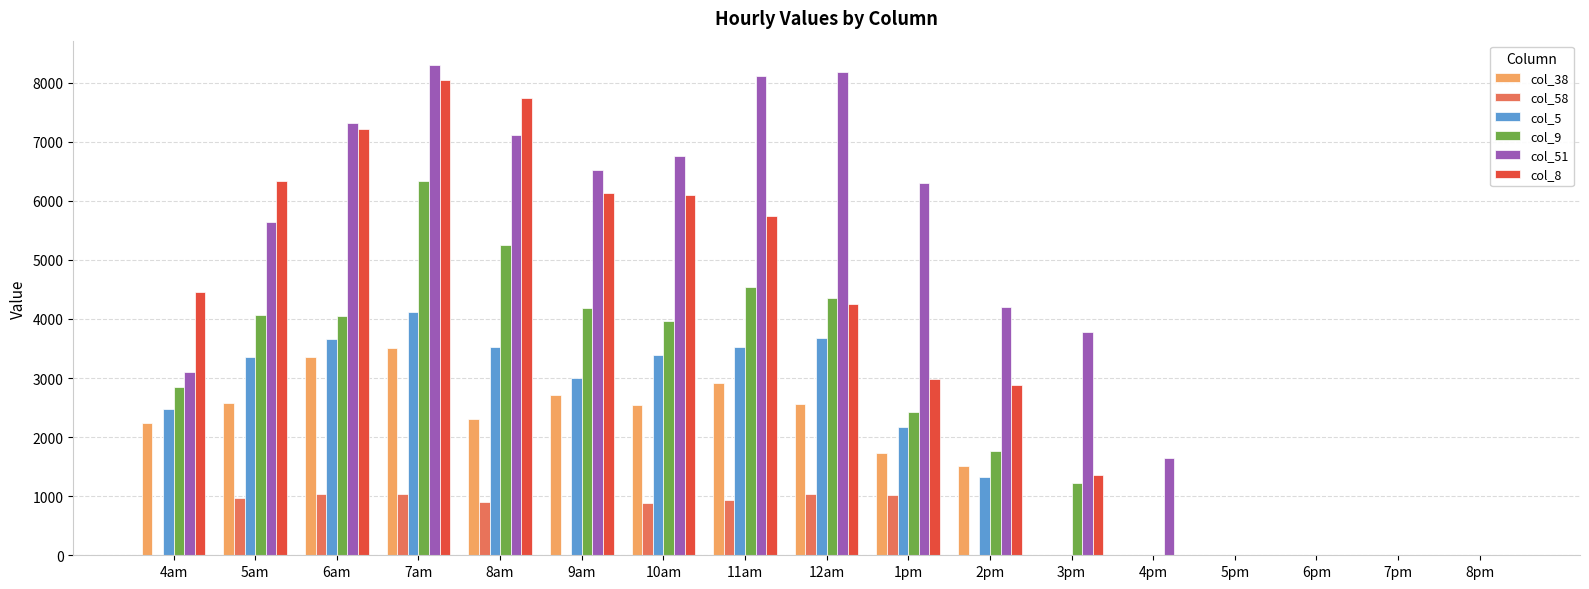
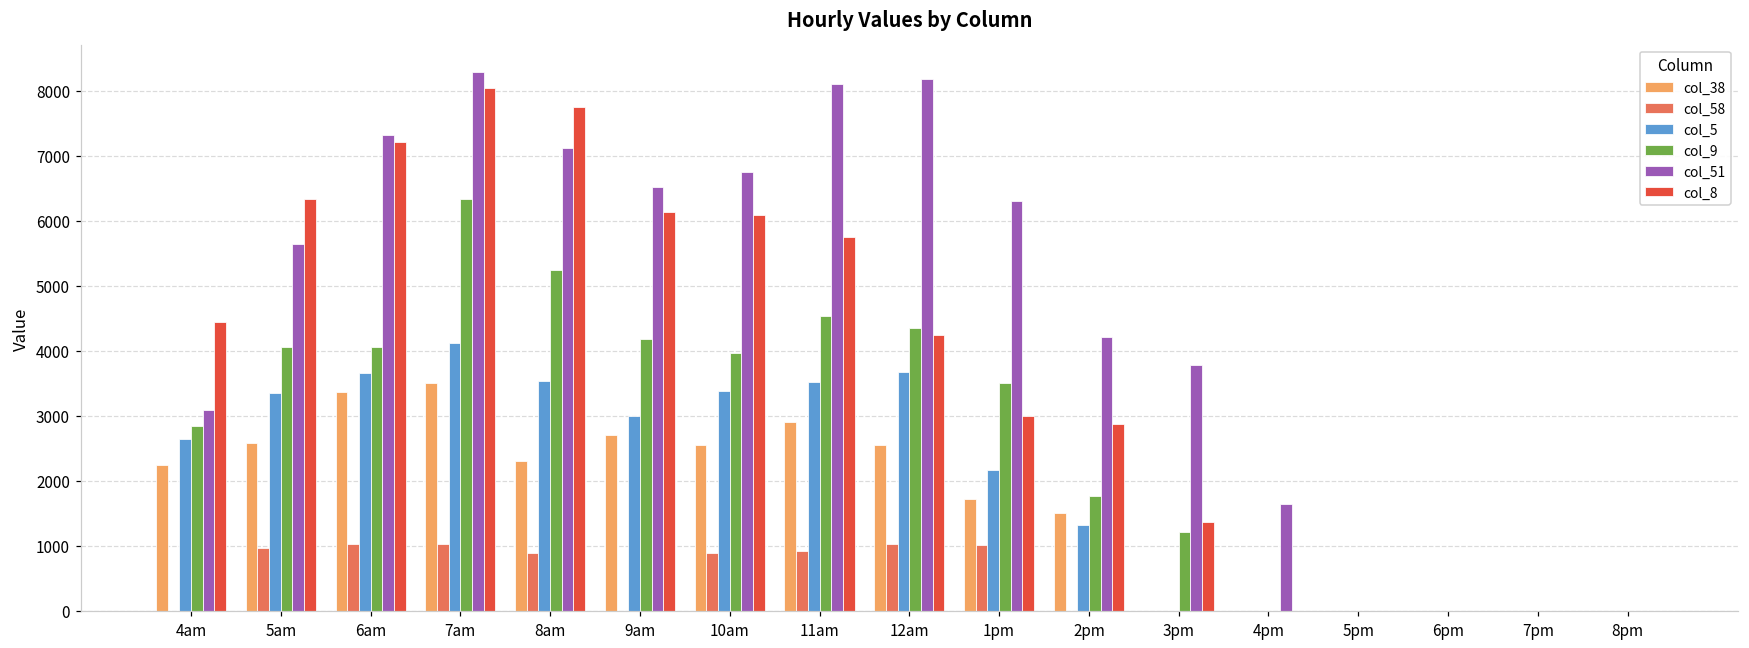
  {
    "col_5": {
-     "4am": 2500,
+     "4am": 2600,
      "5am": 3400,
      "6am": 3700,
      "7am": 4100,
      "8am": 3500,
      "9am": 3000,
      "10am": 3400,
      "11am": 3500,
      "12am": 3700,
      "1pm": 2200,
      "2pm": 1300,
      "3pm": 0,
      "4pm": 0,
      "5pm": 0,
      "6pm": 0,
      "7pm": 0,
      "8pm": 0
    },
    "col_9": {
      "4am": 2800,
      "5am": 4100,
      "6am": 4100,
      "7am": 6300,
      "8am": 5300,
      "9am": 4200,
      "10am": 4000,
      "11am": 4500,
      "12am": 4400,
-     "1pm": 2400,
+     "1pm": 3500,
      "2pm": 1800,
      "3pm": 1200,
      "4pm": 0,
      "5pm": 0,
      "6pm": 0,
      "7pm": 0,
      "8pm": 0
    },
    "col_51": {
      "4am": 3100,
      "5am": 5600,
      "6am": 7300,
      "7am": 8300,
      "8am": 7100,
      "9am": 6500,
      "10am": 6700,
      "11am": 8100,
      "12am": 8200,
      "1pm": 6300,
      "2pm": 4200,
      "3pm": 3800,
      "4pm": 1600,
      "5pm": 0,
      "6pm": 0,
      "7pm": 0,
      "8pm": 0
    }
  }
